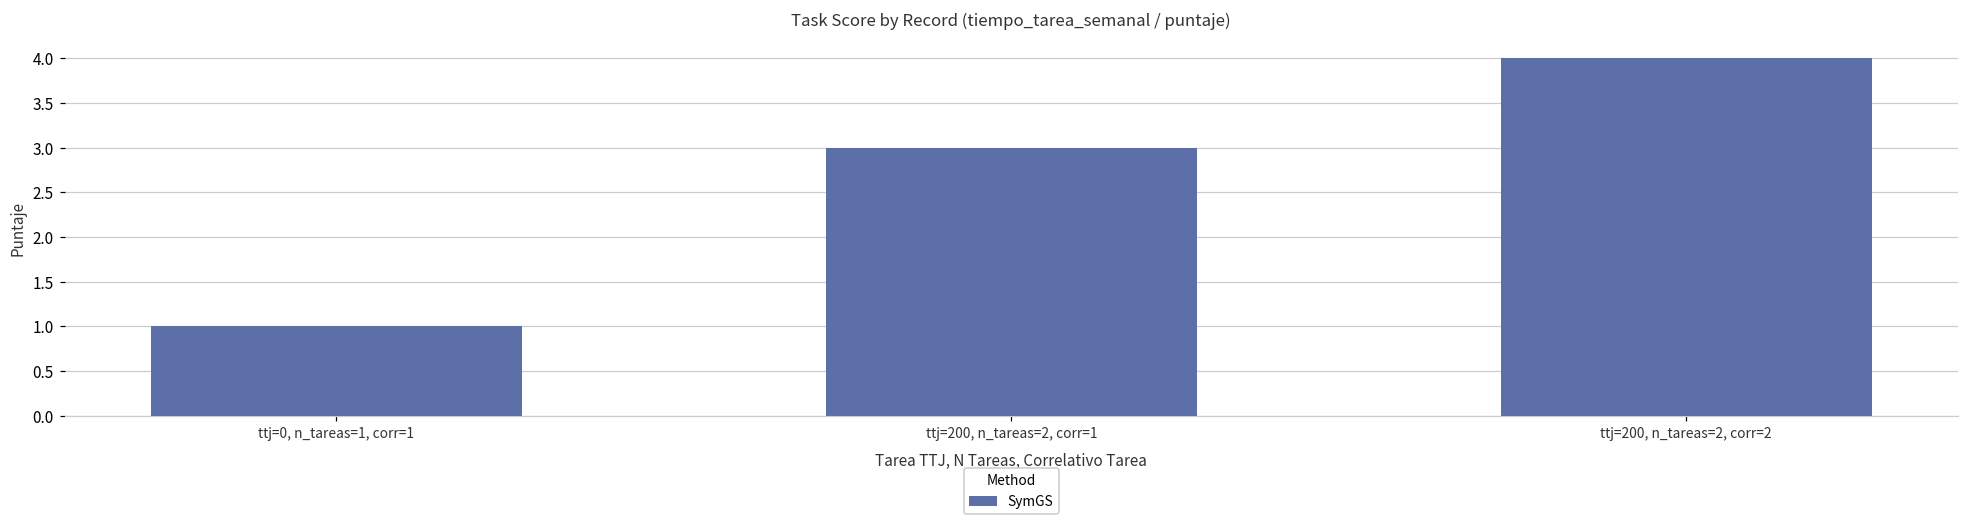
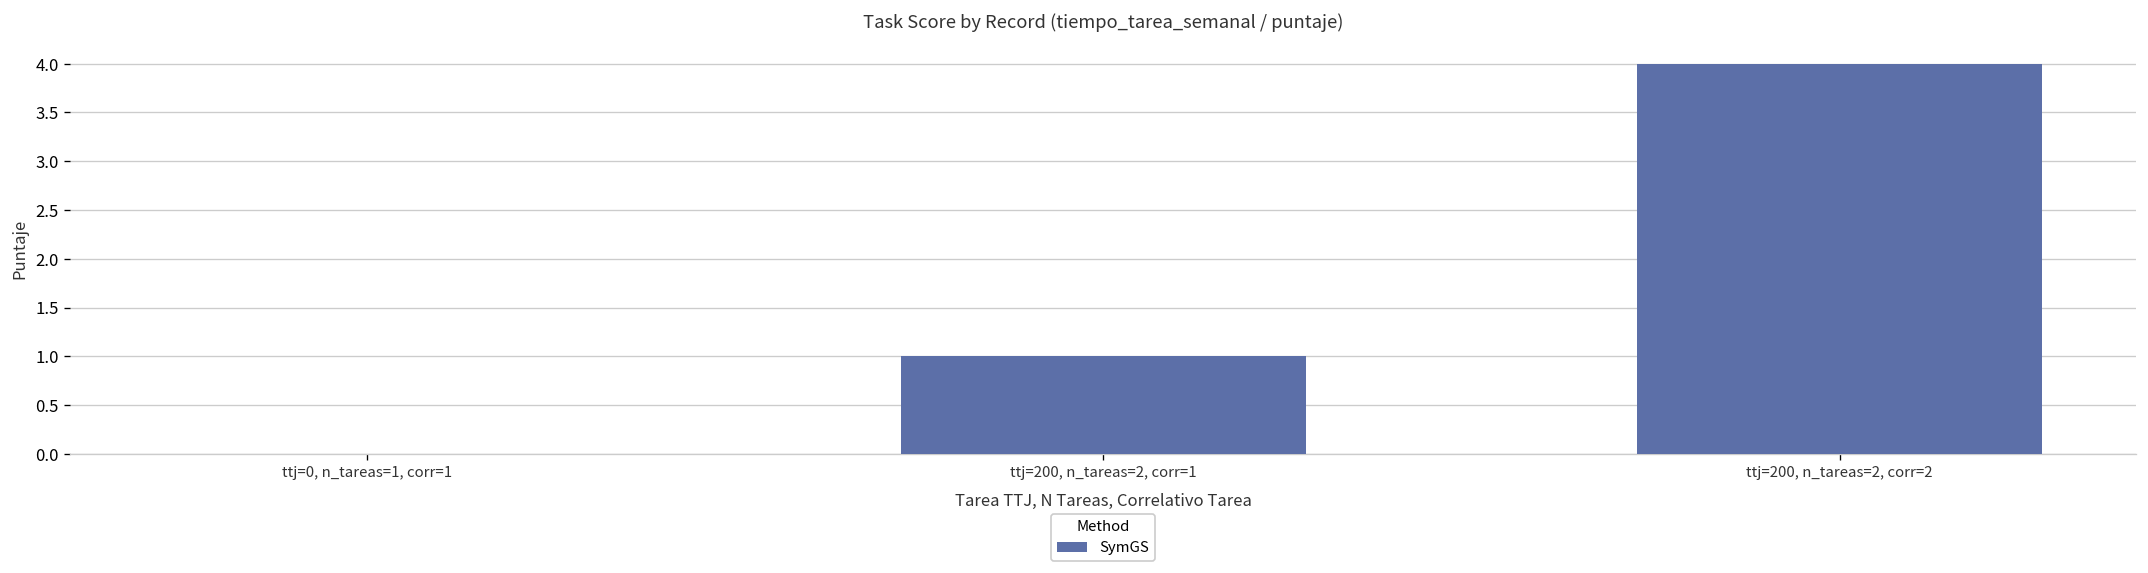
  {
-   "ttj=0, n_tareas=1, corr=1": 1,
-   "ttj=200, n_tareas=2, corr=1": 3,
+   "ttj=0, n_tareas=1, corr=1": 0,
+   "ttj=200, n_tareas=2, corr=1": 1,
    "ttj=200, n_tareas=2, corr=2": 4
  }
